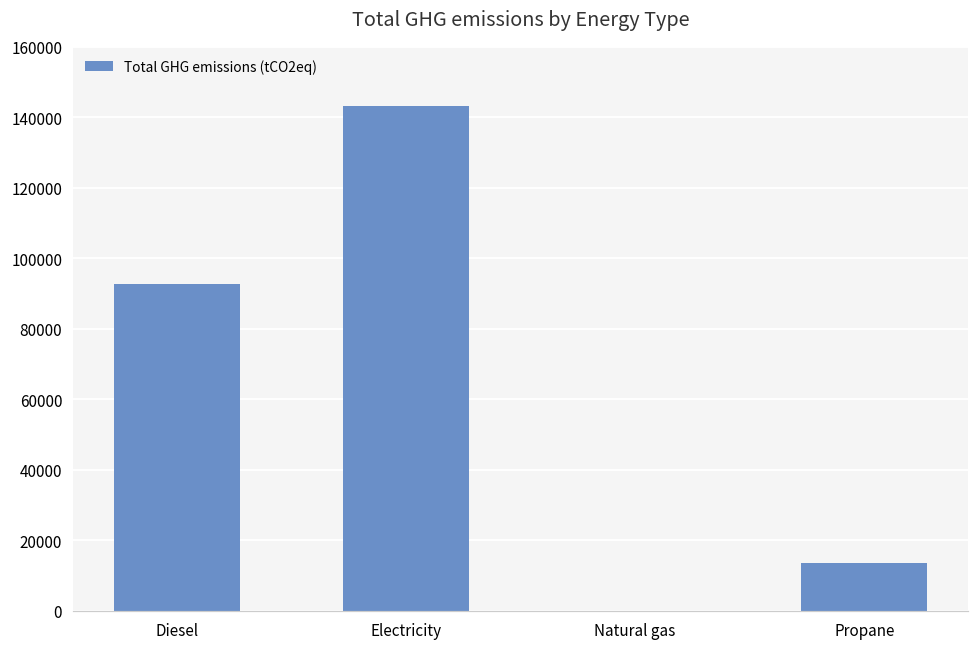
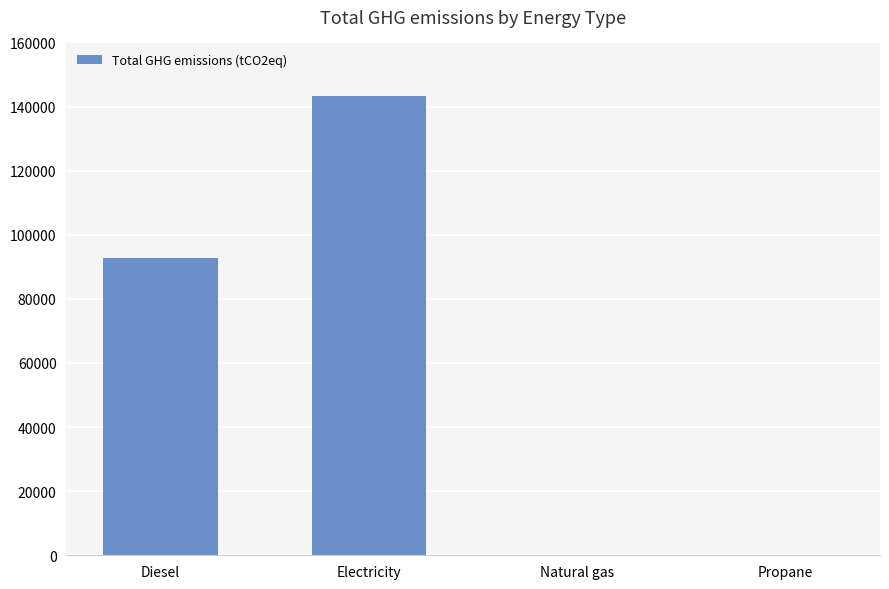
  {
    "Diesel": 93000,
    "Electricity": 143000,
-   "Propane": 14000
+   "Propane": 0
  }
